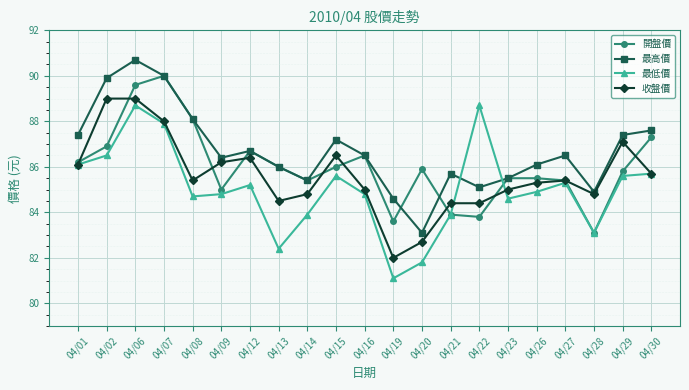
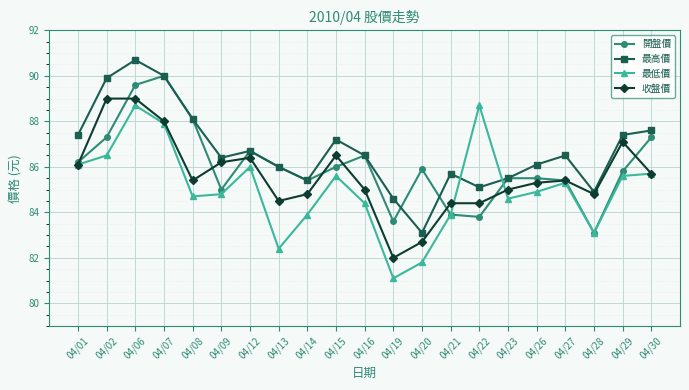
  {
    "開盤價": {
-     "04/02": 86.9,
+     "04/02": 87.3,
      "04/06": 89.6,
      "04/09": 85.0,
      "04/15": 86.0,
      "04/19": 83.6,
      "04/20": 85.9,
      "04/22": 83.8,
      "04/26": 85.5,
      "04/29": 85.8,
      "04/30": 87.3
    },
    "最低價": {
      "04/02": 86.5,
      "04/06": 88.7,
      "04/08": 84.7,
      "04/09": 84.8,
-     "04/12": 85.2,
+     "04/12": 86.0,
      "04/13": 82.4,
      "04/14": 83.9,
      "04/15": 85.6,
-     "04/16": 84.8,
+     "04/16": 84.4,
      "04/19": 81.1,
      "04/20": 81.8,
      "04/22": 88.7,
      "04/23": 84.6,
      "04/26": 84.9,
      "04/29": 85.6
    }
  }
